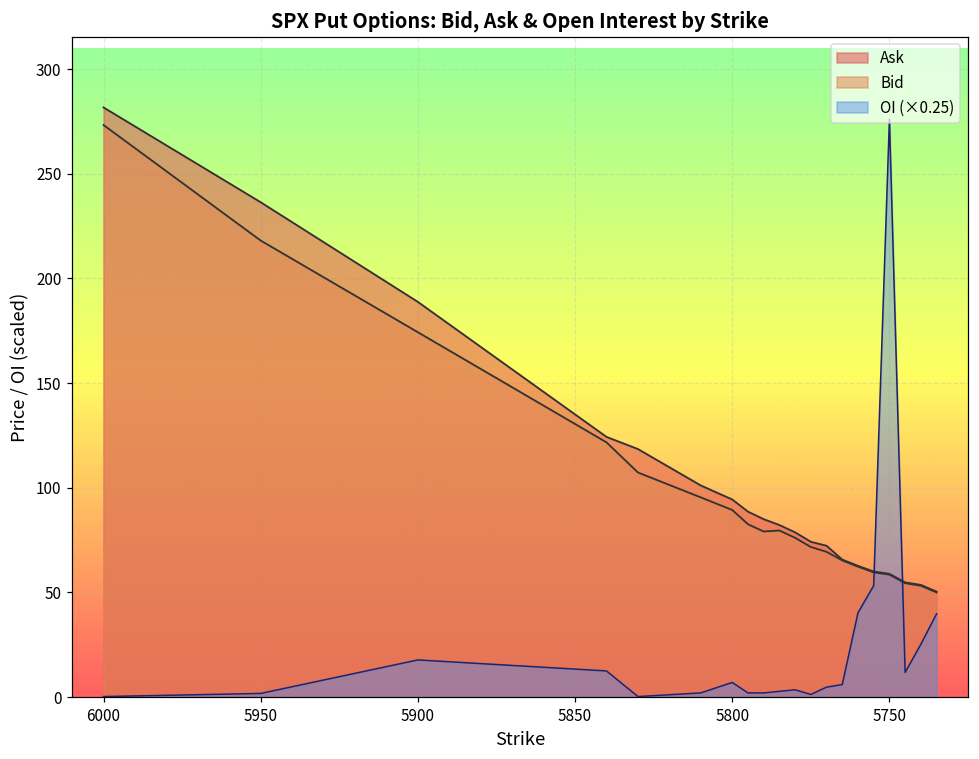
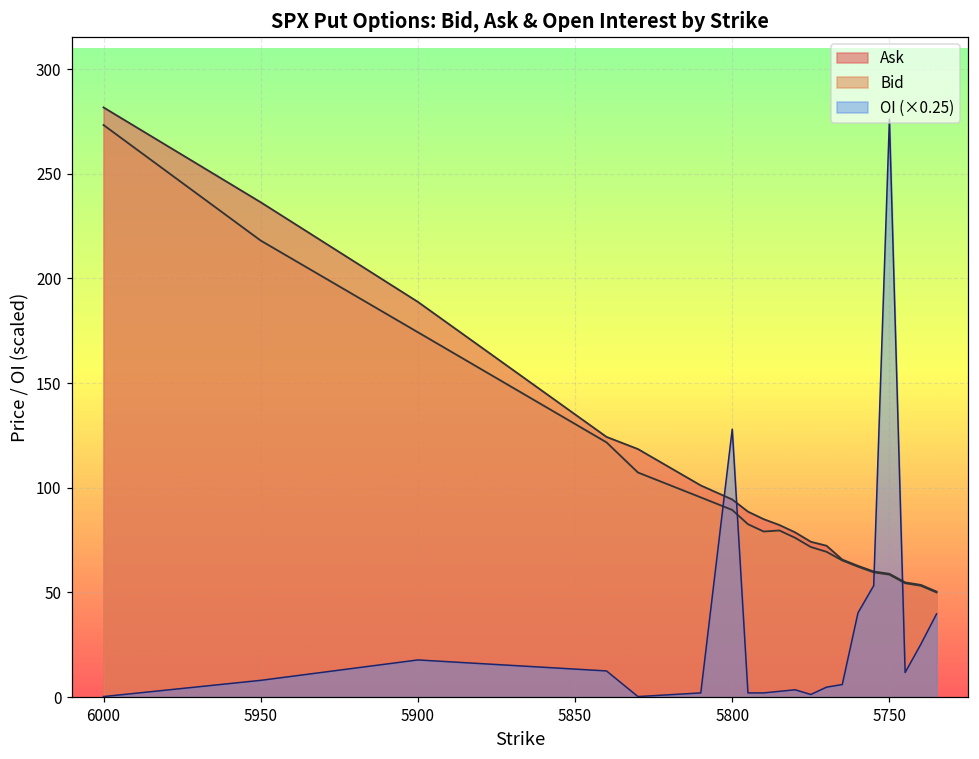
  {
    "OI (×0.25)": {
      "6000": 0,
-     "5950": 2,
+     "5950": 8,
      "5900": 18,
-     "5800": 7,
+     "5800": 128,
      "5750": 276
    }
  }
